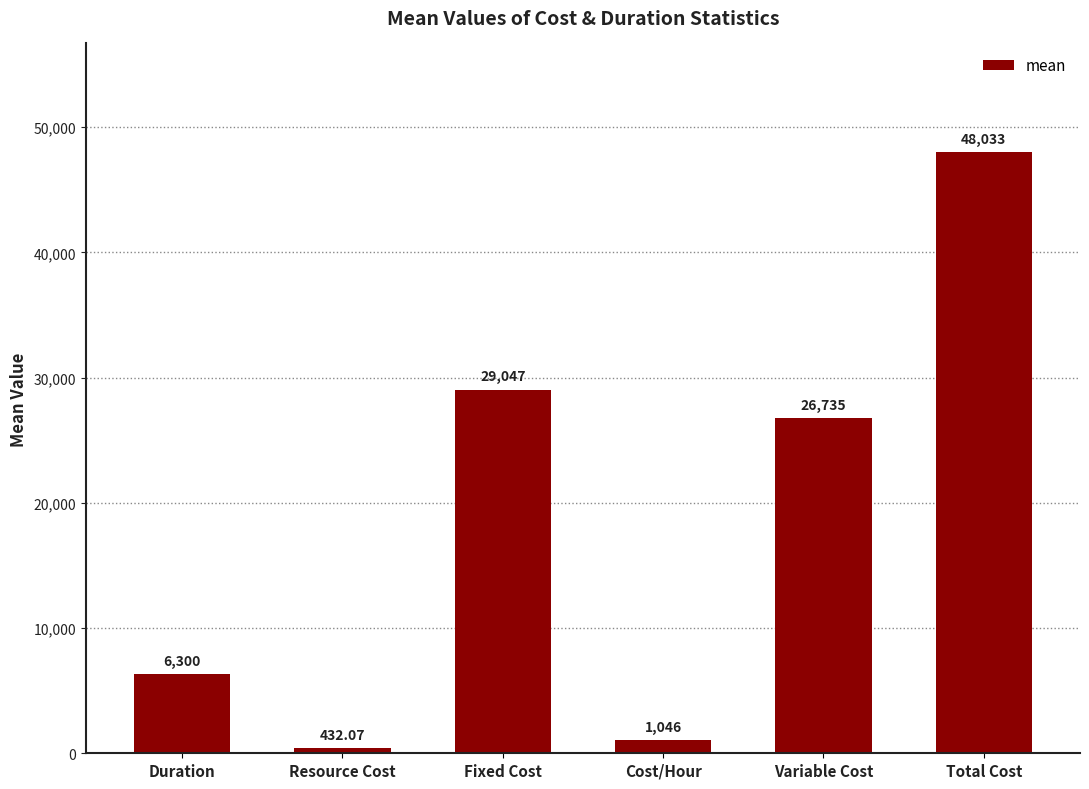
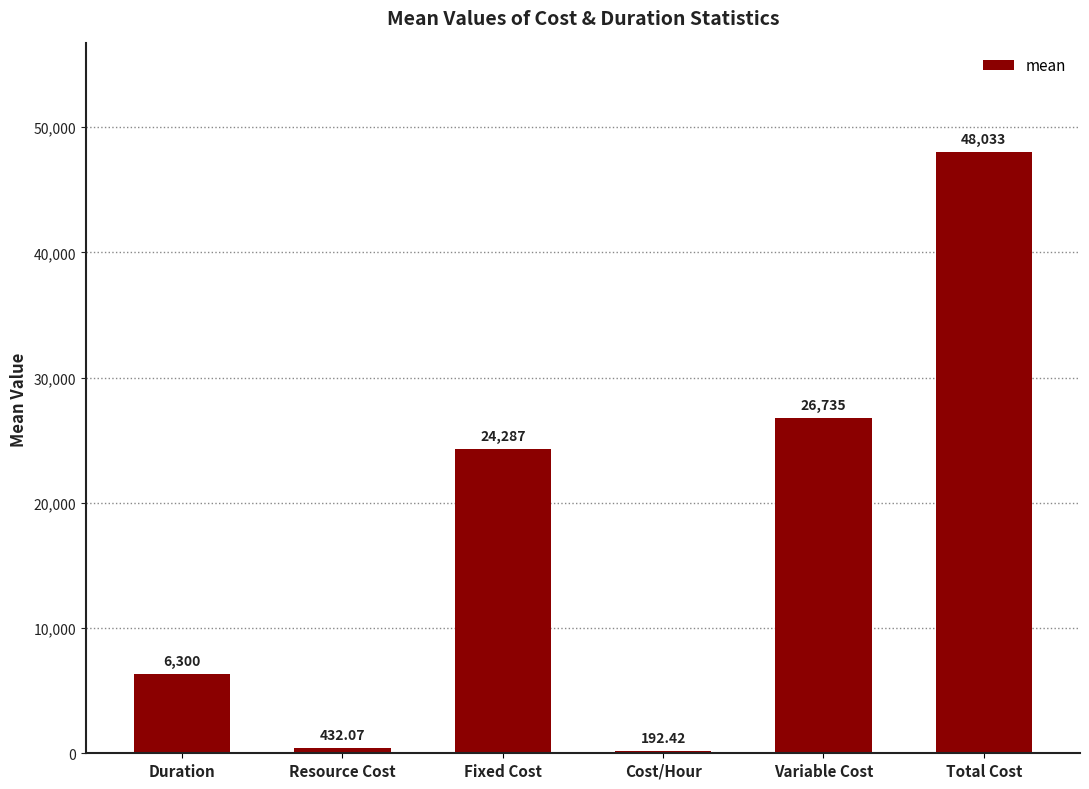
  {
    "Duration": "6,300",
    "Resource Cost": "432.07",
-   "Fixed Cost": "29,047",
-   "Cost/Hour": "1,046",
+   "Fixed Cost": "24,287",
+   "Cost/Hour": "192.42",
    "Variable Cost": "26,735",
    "Total Cost": "48,033"
  }
